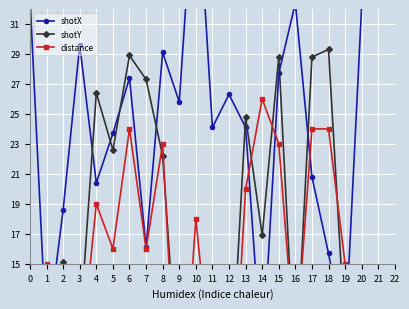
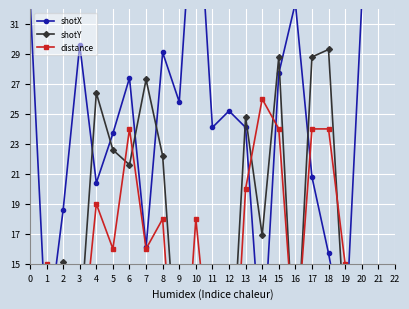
  {
    "shotX": {
      "2": 18.6,
      "4": 20.4,
      "5": 23.7,
      "6": 27.4,
      "8": 29.1,
      "9": 25.8,
      "11": 24.1,
-     "12": 26.3,
+     "12": 25.2,
      "13": 24.1,
      "15": 27.7,
      "17": 20.8,
      "18": 15.7
    },
    "shotY": {
      "2": 15.1,
      "4": 26.4,
      "5": 22.6,
-     "6": 28.9,
+     "6": 21.6,
      "7": 27.3,
      "8": 22.2,
      "13": 24.8,
      "14": 16.9,
      "15": 28.8,
      "17": 28.8,
      "18": 29.3
    },
    "distance": {
      "1": 15,
      "4": 19,
      "5": 16,
      "6": 24,
-     "8": 23,
+     "8": 18,
      "10": 18,
      "13": 20,
      "14": 26,
-     "15": 23,
+     "15": 24,
      "17": 24,
      "18": 24,
      "19": 15
    }
  }
